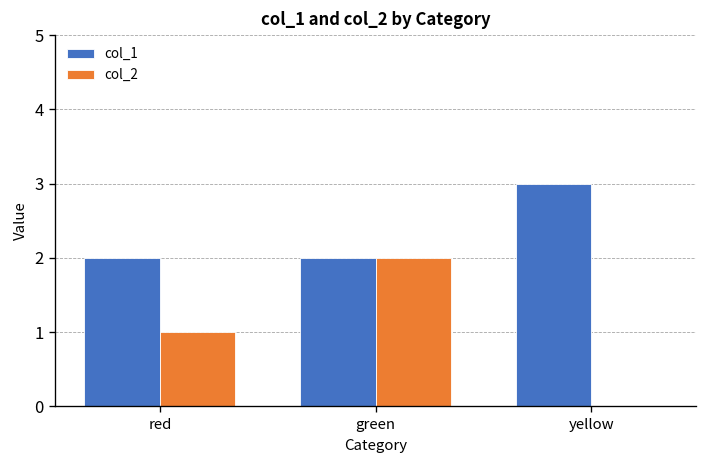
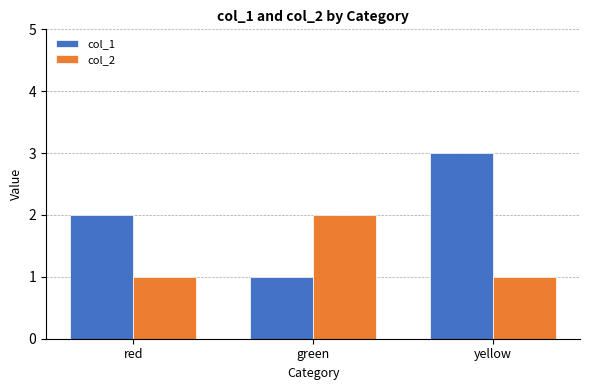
  {
    "col_1": {
      "red": 2,
-     "green": 2,
+     "green": 1,
      "yellow": 3
    },
    "col_2": {
      "red": 1,
      "green": 2,
-     "yellow": 0
+     "yellow": 1
    }
  }
